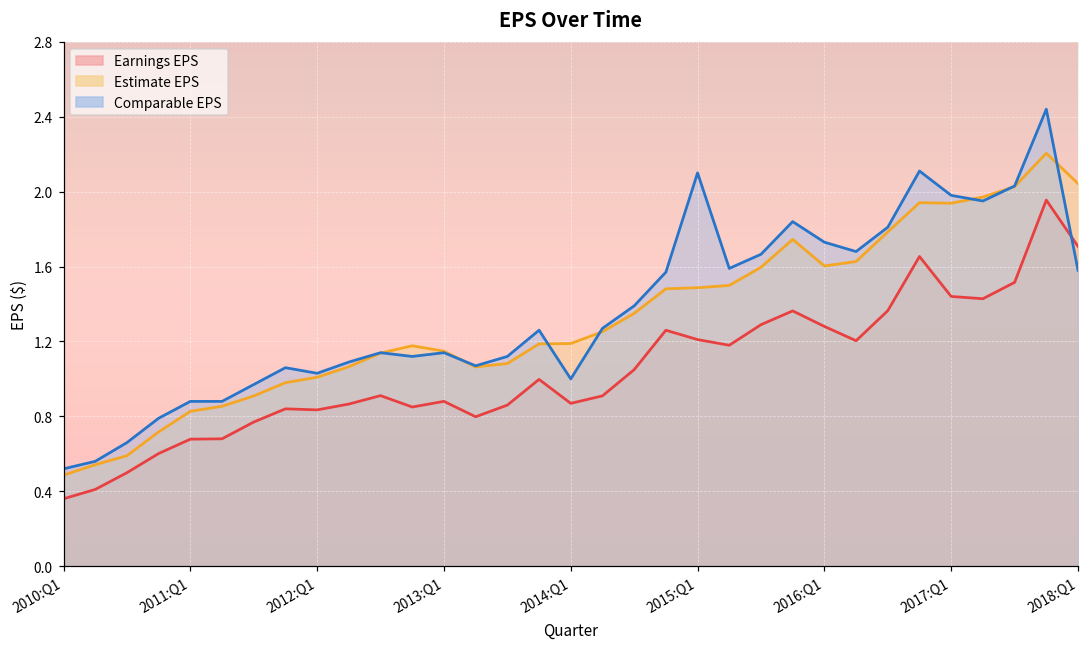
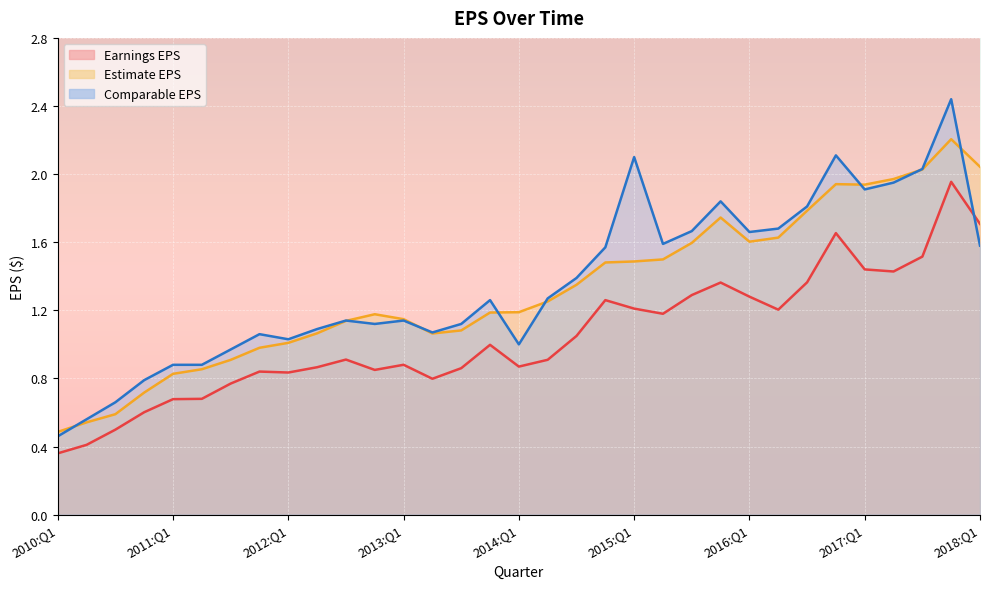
  {
    "Comparable EPS": {
-     "2010:Q1": 0.52,
+     "2010:Q1": 0.46,
      "2011:Q1": 0.88,
      "2012:Q1": 1.03,
      "2014:Q1": 1.00,
      "2015:Q1": 2.10,
-     "2016:Q1": 1.73,
-     "2017:Q1": 1.98,
+     "2016:Q1": 1.66,
+     "2017:Q1": 1.91,
      "2018:Q1": 1.58
    }
  }
